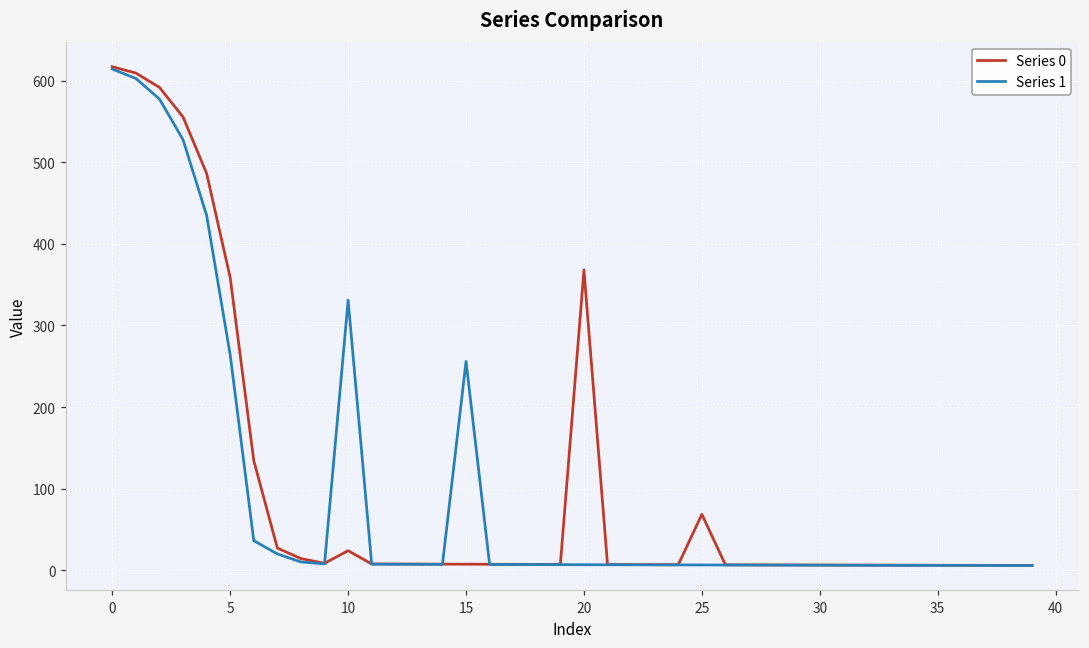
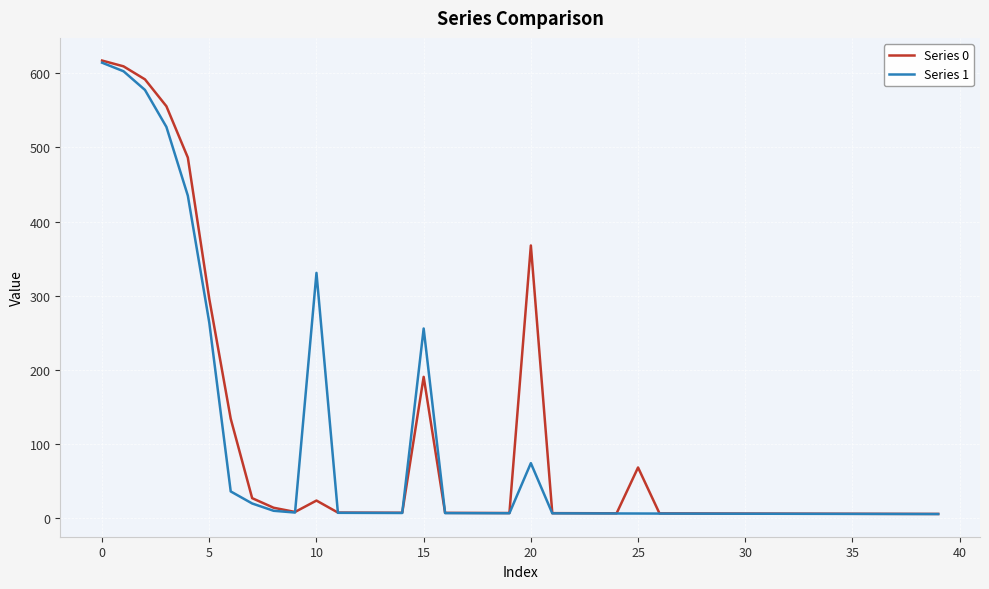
  {
    "Series 0": {
-     "5": 360,
+     "5": 300,
      "10": 20,
-     "15": 10,
+     "15": 190,
      "20": 370,
      "25": 70
    },
    "Series 1": {
      "5": 260,
      "10": 330,
      "15": 260,
-     "20": 10,
+     "20": 70,
      "25": 10
    }
  }
